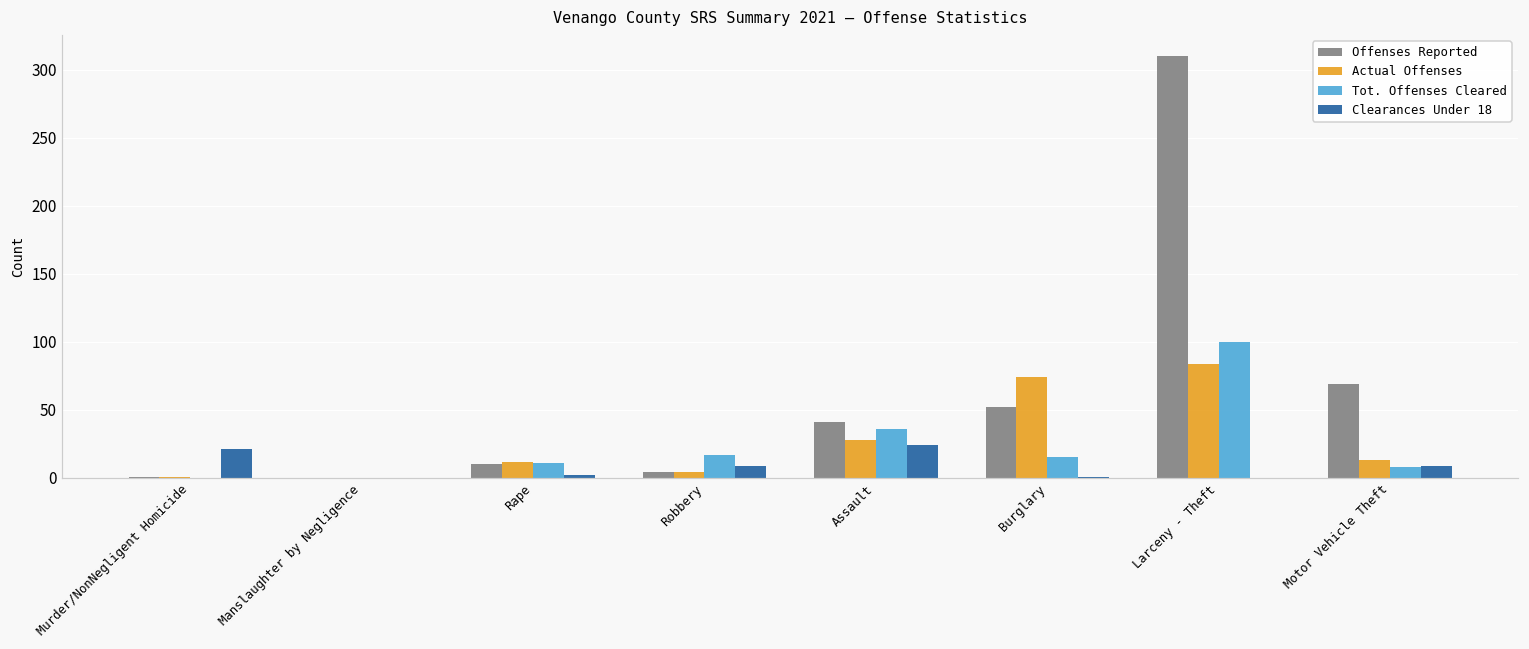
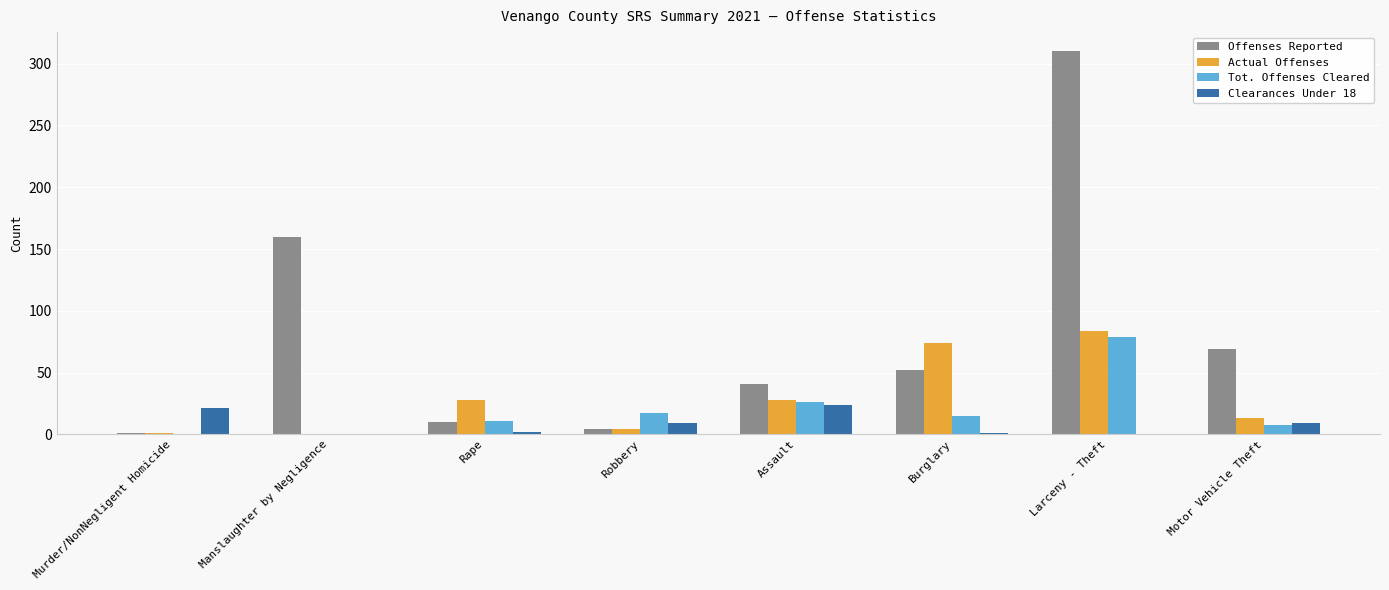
  {
    "Offenses Reported": {
-     "Manslaughter by Negligence": 0,
+     "Manslaughter by Negligence": 160,
      "Rape": 10,
      "Robbery": 4,
      "Assault": 41,
      "Burglary": 52,
      "Larceny - Theft": 310,
      "Motor Vehicle Theft": 69
    },
    "Actual Offenses": {
      "Manslaughter by Negligence": 0,
-     "Rape": 12,
+     "Rape": 28,
      "Robbery": 4,
      "Assault": 28,
      "Burglary": 74,
      "Larceny - Theft": 84,
      "Motor Vehicle Theft": 13
    },
    "Tot. Offenses Cleared": {
      "Murder/NonNegligent Homicide": 0,
      "Manslaughter by Negligence": 0,
      "Rape": 11,
      "Robbery": 17,
-     "Assault": 36,
+     "Assault": 26,
      "Burglary": 15,
-     "Larceny - Theft": 100,
+     "Larceny - Theft": 79,
      "Motor Vehicle Theft": 8
    },
    "Clearances Under 18": {
      "Murder/NonNegligent Homicide": 21,
      "Manslaughter by Negligence": 0,
      "Robbery": 9,
      "Assault": 24,
      "Larceny - Theft": 0,
      "Motor Vehicle Theft": 9
    }
  }
